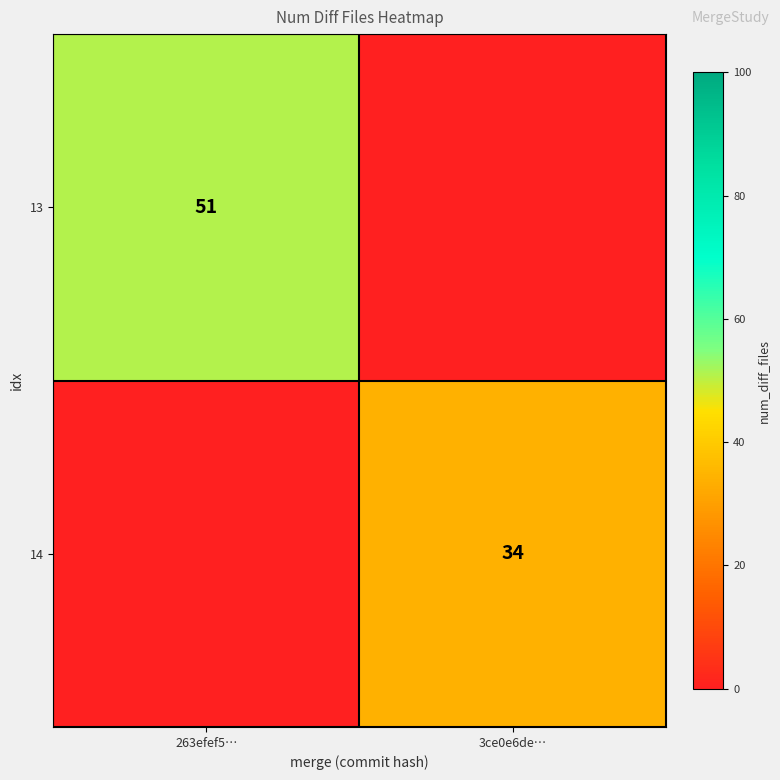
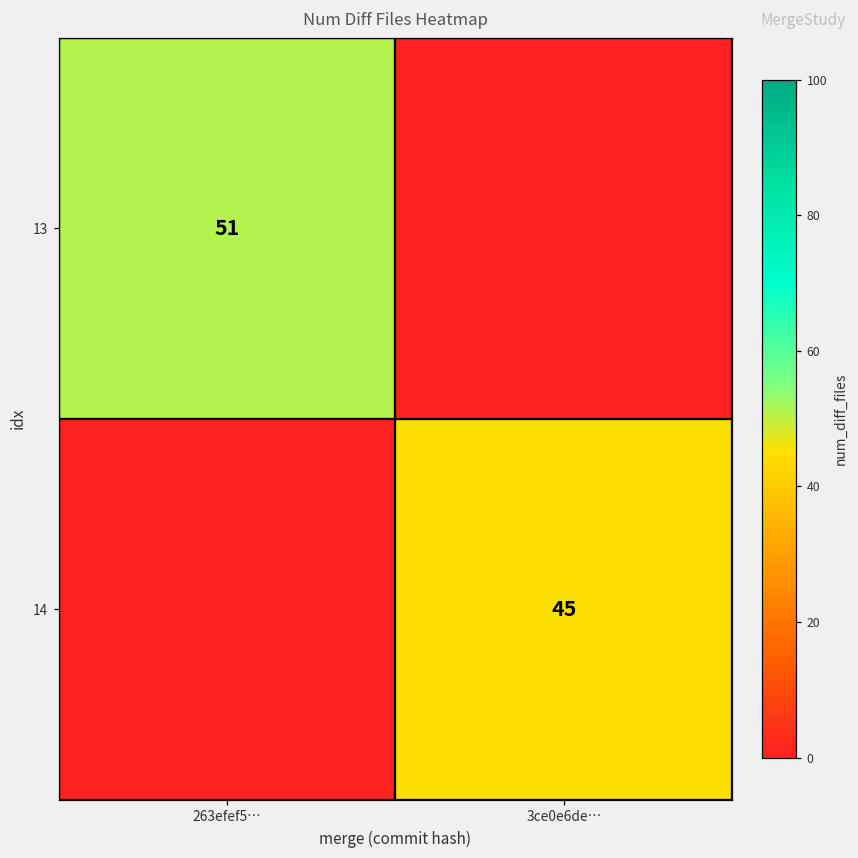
  {
    "13": {
      "263efef5…": 51
    },
    "14": {
-     "3ce0e6de…": 34
+     "3ce0e6de…": 45
    }
  }
